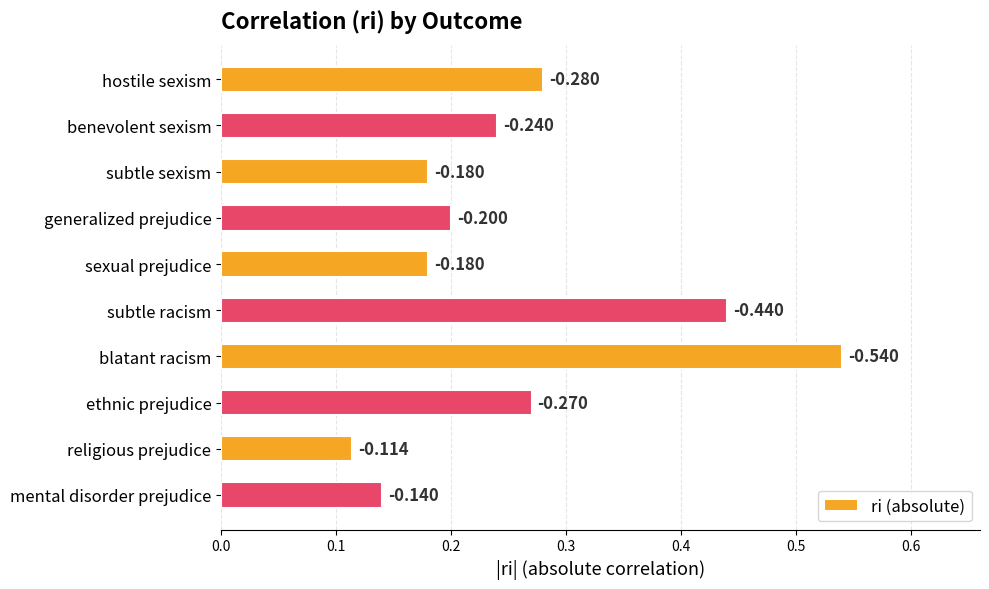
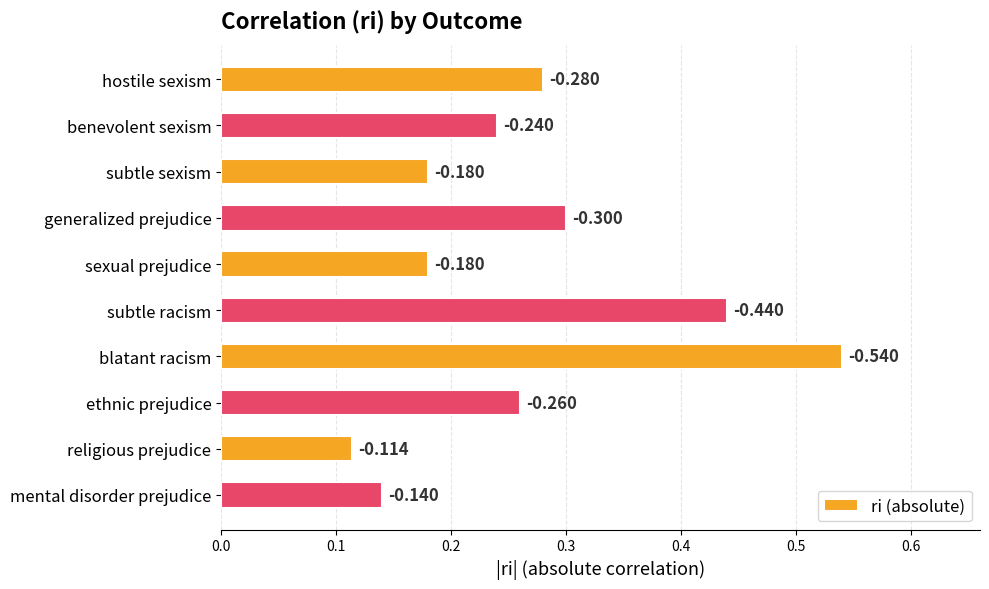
  {
-   "generalized prejudice": -0.200,
-   "ethnic prejudice": -0.270
+   "generalized prejudice": -0.300,
+   "ethnic prejudice": -0.260
  }
